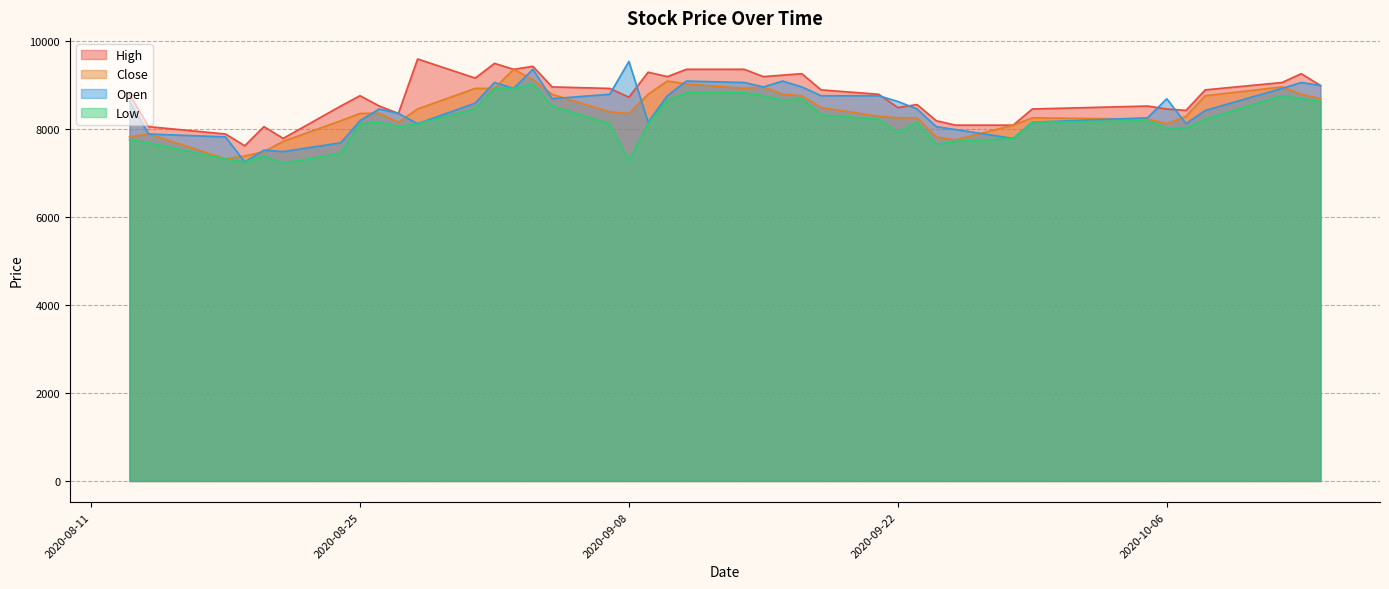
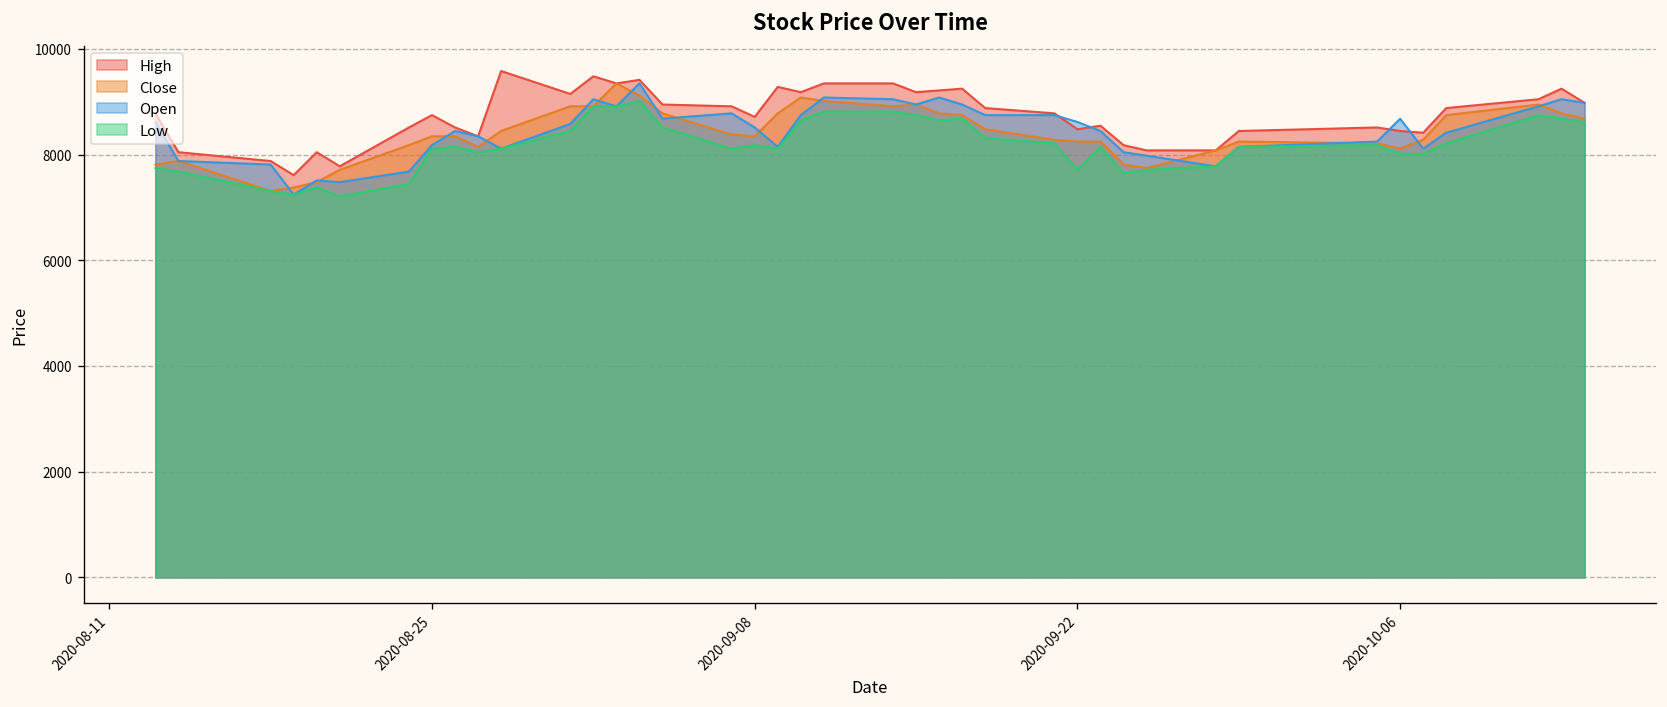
  {
    "Open": {
      "2020-08-25": 8200,
-     "2020-09-08": 9500,
+     "2020-09-08": 8500,
      "2020-09-22": 8600,
      "2020-10-06": 8700
    },
    "Low": {
      "2020-08-25": 8100,
-     "2020-09-08": 7300,
-     "2020-09-22": 7900,
+     "2020-09-08": 8200,
+     "2020-09-22": 7700,
      "2020-10-06": 8000
    }
  }
